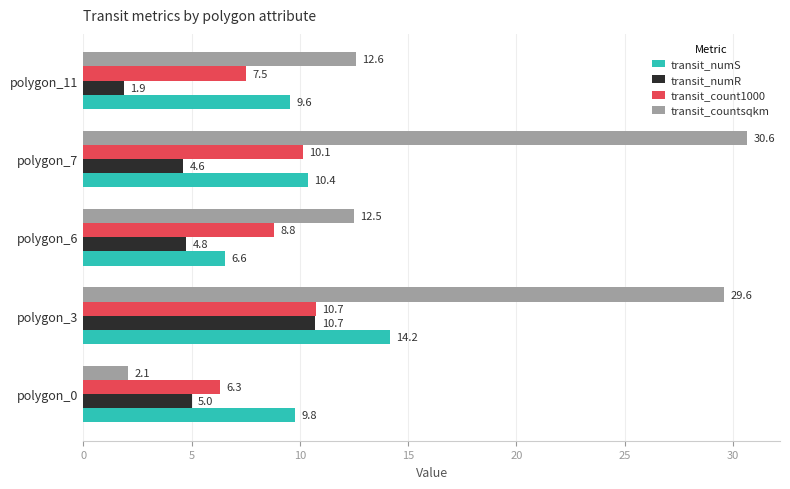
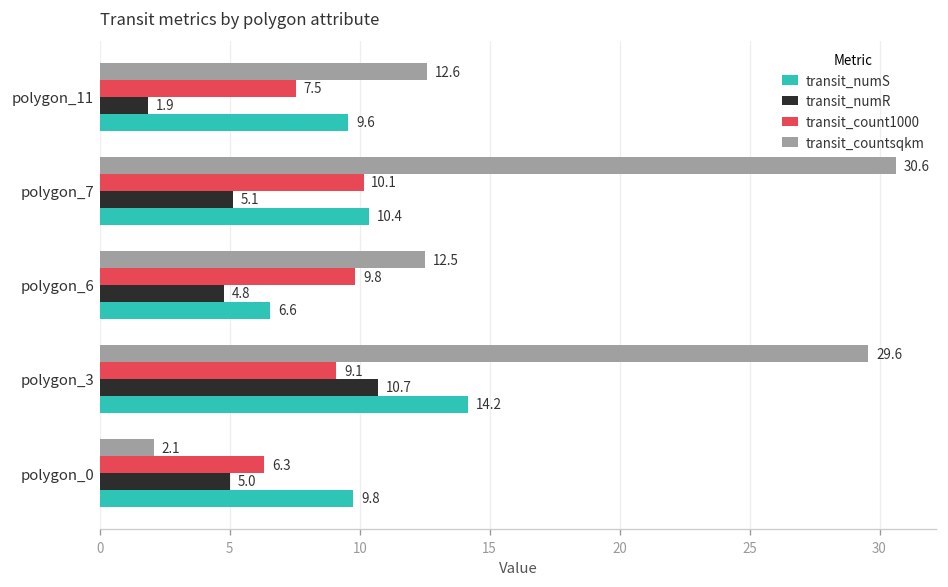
  {
    "transit_numS": {
      "polygon_11": 9.6,
      "polygon_7": 10.4,
      "polygon_6": 6.6,
      "polygon_3": 14.2,
      "polygon_0": 9.8
    },
    "transit_numR": {
      "polygon_11": 1.9,
-     "polygon_7": 4.6,
+     "polygon_7": 5.1,
      "polygon_6": 4.8,
      "polygon_3": 10.7,
      "polygon_0": 5.0
    },
    "transit_count1000": {
      "polygon_11": 7.5,
      "polygon_7": 10.1,
-     "polygon_6": 8.8,
-     "polygon_3": 10.7,
+     "polygon_6": 9.8,
+     "polygon_3": 9.1,
      "polygon_0": 6.3
    },
    "transit_countsqkm": {
      "polygon_11": 12.6,
      "polygon_7": 30.6,
      "polygon_6": 12.5,
      "polygon_3": 29.6,
      "polygon_0": 2.1
    }
  }
